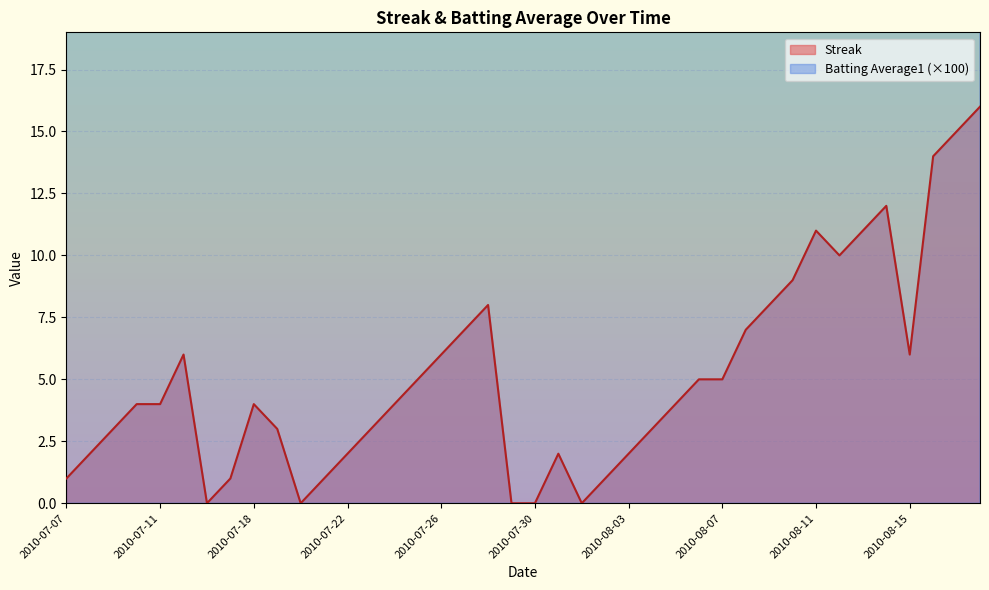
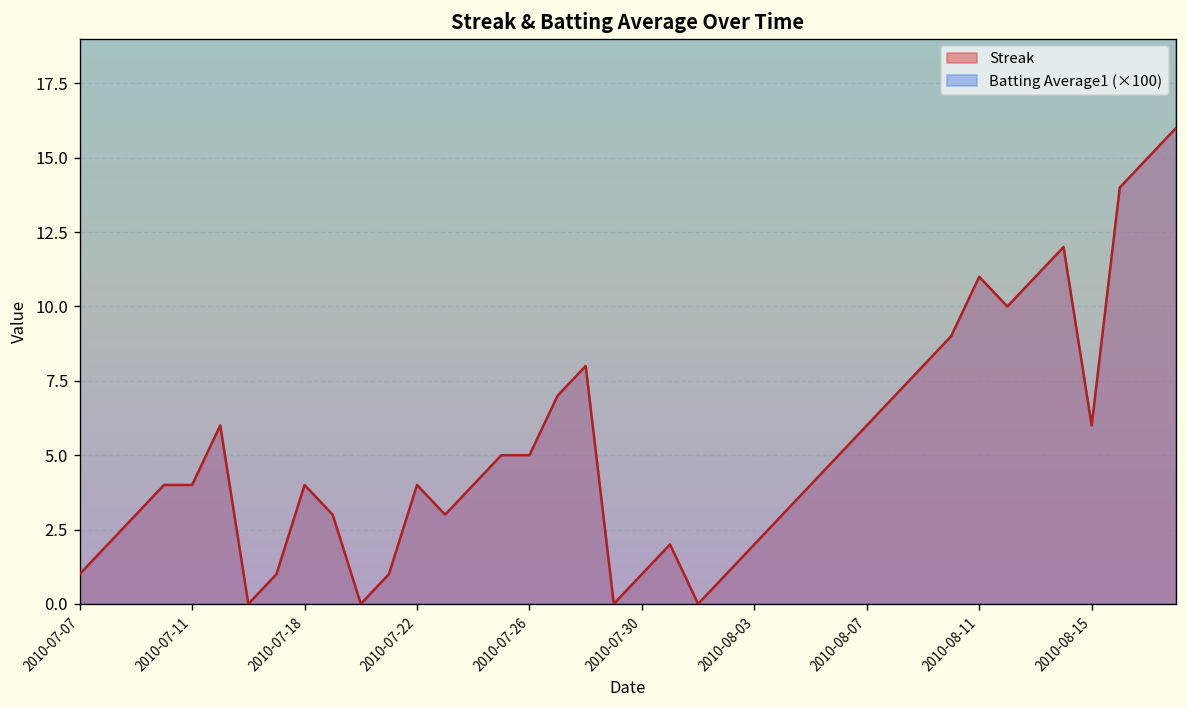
  {
    "Streak": {
      "2010-07-07": 1,
      "2010-07-11": 4,
      "2010-07-18": 4,
-     "2010-07-22": 2,
-     "2010-07-26": 6,
-     "2010-07-30": 0,
+     "2010-07-22": 4,
+     "2010-07-26": 5,
+     "2010-07-30": 1,
      "2010-08-03": 2,
-     "2010-08-07": 5,
+     "2010-08-07": 6,
      "2010-08-11": 11,
      "2010-08-15": 6
    }
  }
